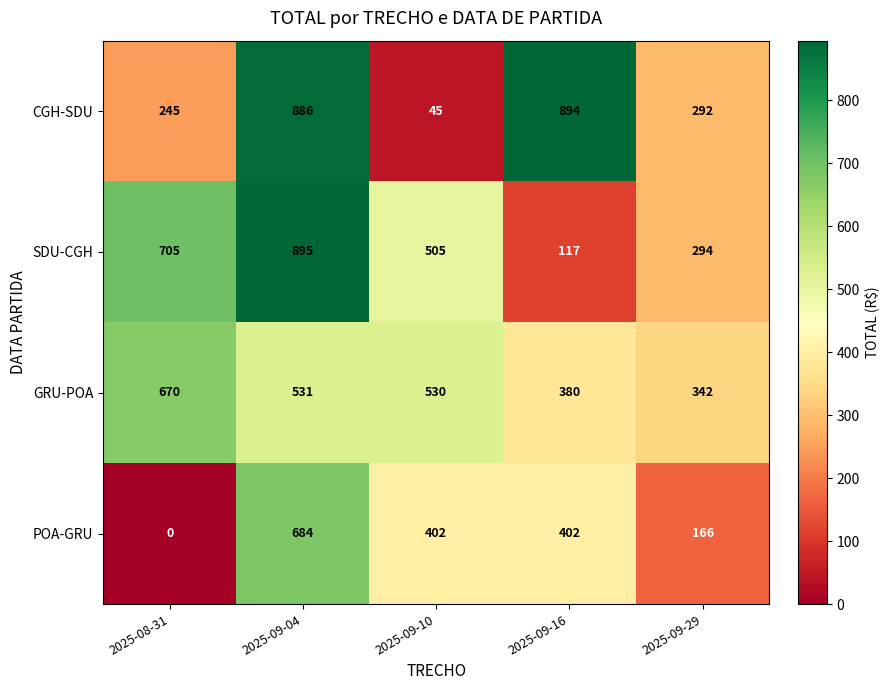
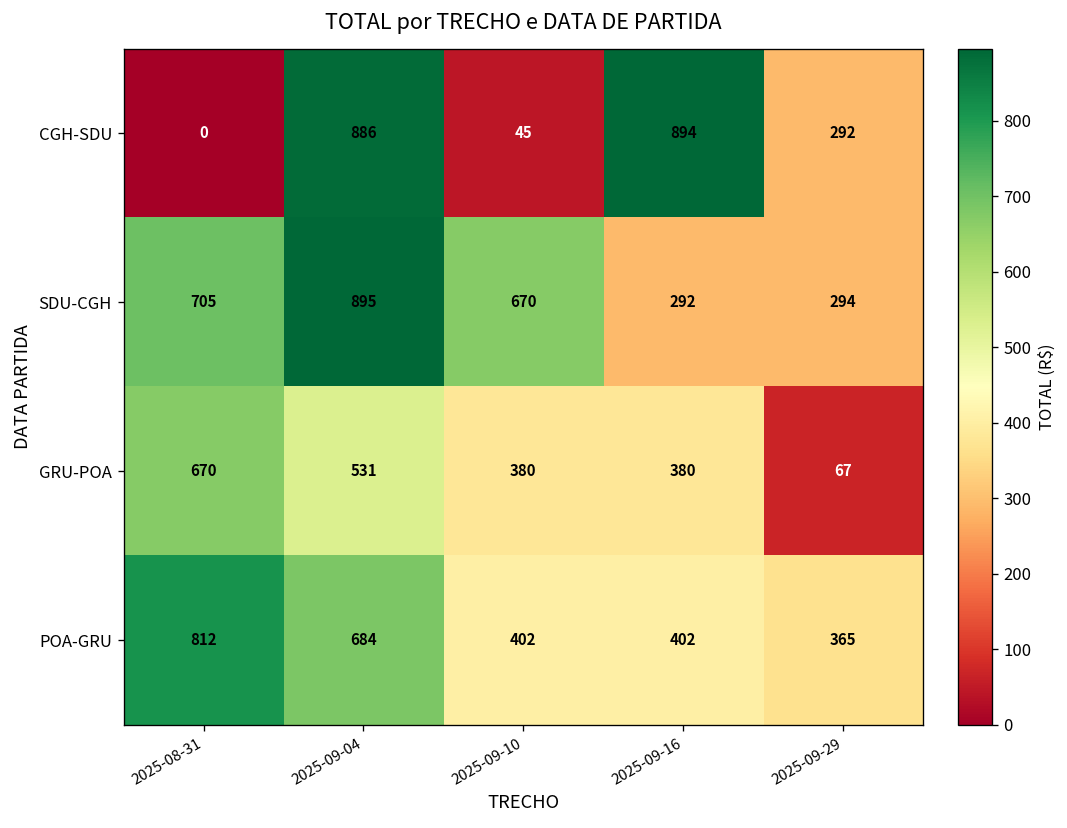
  {
    "CGH-SDU": {
-     "2025-08-31": 245,
+     "2025-08-31": 0,
      "2025-09-04": 886,
      "2025-09-10": 45,
      "2025-09-16": 894,
      "2025-09-29": 292
    },
    "SDU-CGH": {
      "2025-08-31": 705,
      "2025-09-04": 895,
-     "2025-09-10": 505,
-     "2025-09-16": 117,
+     "2025-09-10": 670,
+     "2025-09-16": 292,
      "2025-09-29": 294
    },
    "GRU-POA": {
      "2025-08-31": 670,
      "2025-09-04": 531,
-     "2025-09-10": 530,
+     "2025-09-10": 380,
      "2025-09-16": 380,
-     "2025-09-29": 342
+     "2025-09-29": 67
    },
    "POA-GRU": {
-     "2025-08-31": 0,
+     "2025-08-31": 812,
      "2025-09-04": 684,
      "2025-09-10": 402,
      "2025-09-16": 402,
-     "2025-09-29": 166
+     "2025-09-29": 365
    }
  }
